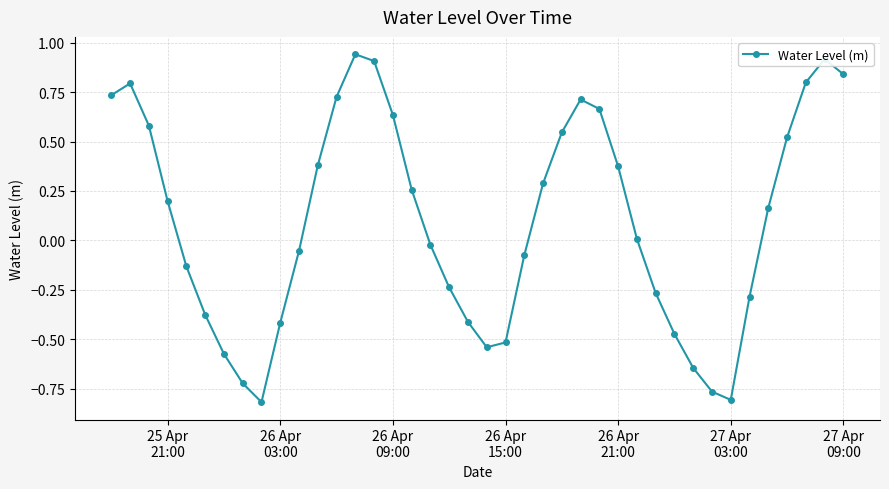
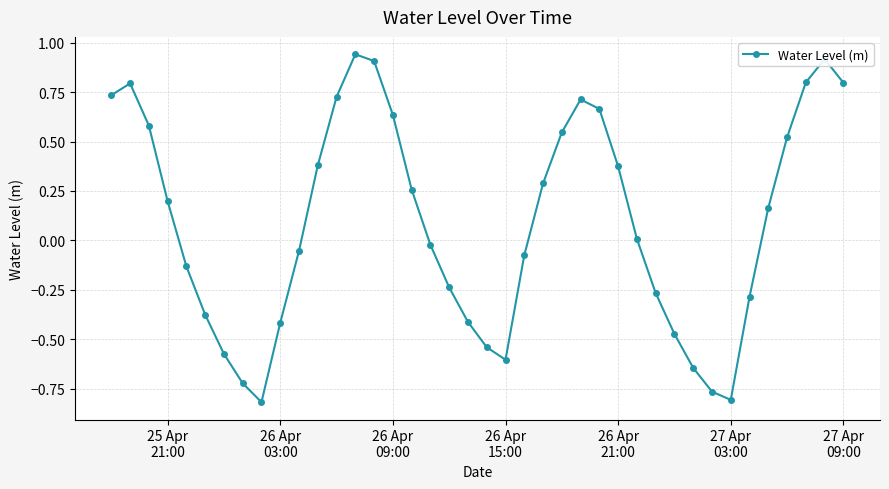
  {
    "25 Apr 21:00": 0.20,
    "26 Apr 03:00": -0.42,
    "26 Apr 09:00": 0.63,
-   "26 Apr 15:00": -0.52,
+   "26 Apr 15:00": -0.60,
    "26 Apr 21:00": 0.37,
    "27 Apr 03:00": -0.81,
-   "27 Apr 09:00": 0.84
+   "27 Apr 09:00": 0.80
  }
